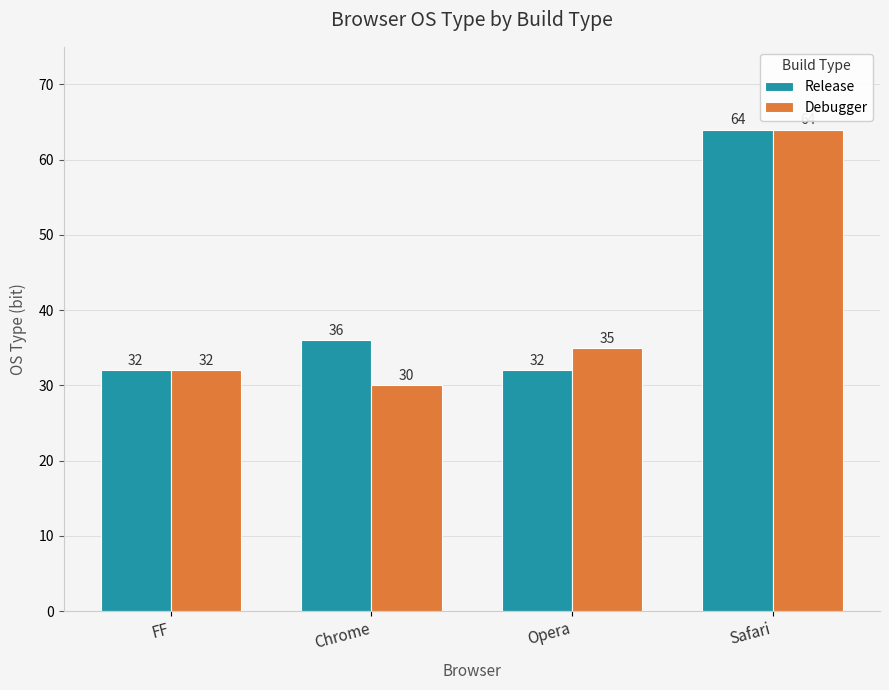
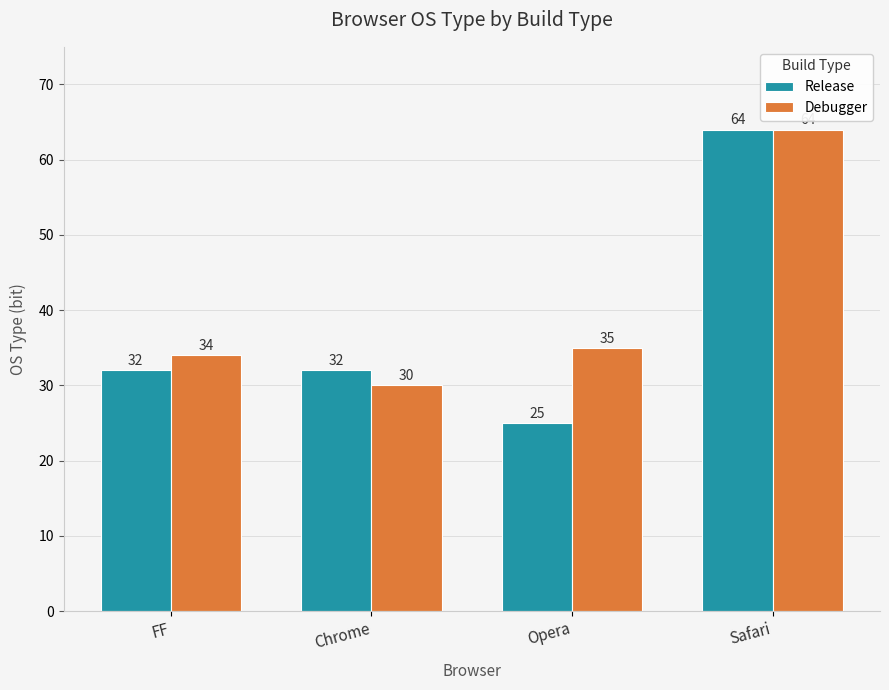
  {
    "Release": {
      "FF": 32,
-     "Chrome": 36,
-     "Opera": 32,
+     "Chrome": 32,
+     "Opera": 25,
      "Safari": 64
    },
    "Debugger": {
-     "FF": 32,
+     "FF": 34,
      "Chrome": 30,
      "Opera": 35
    }
  }
